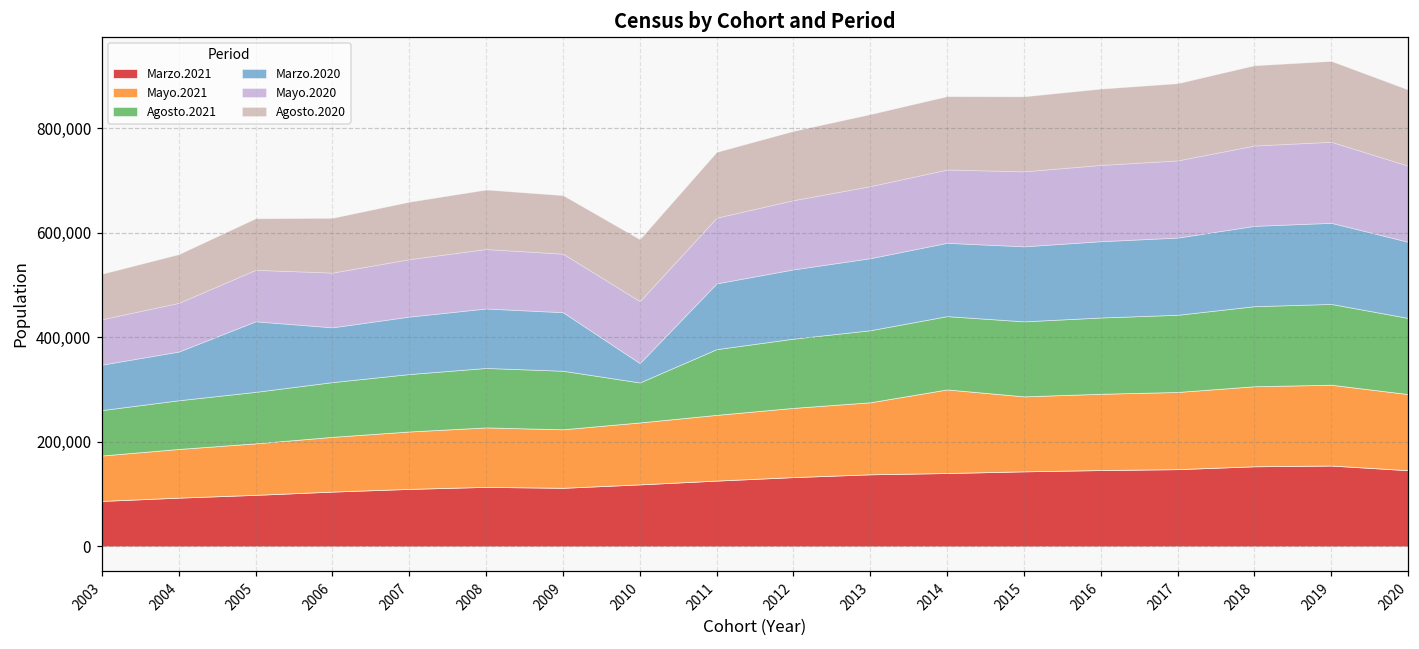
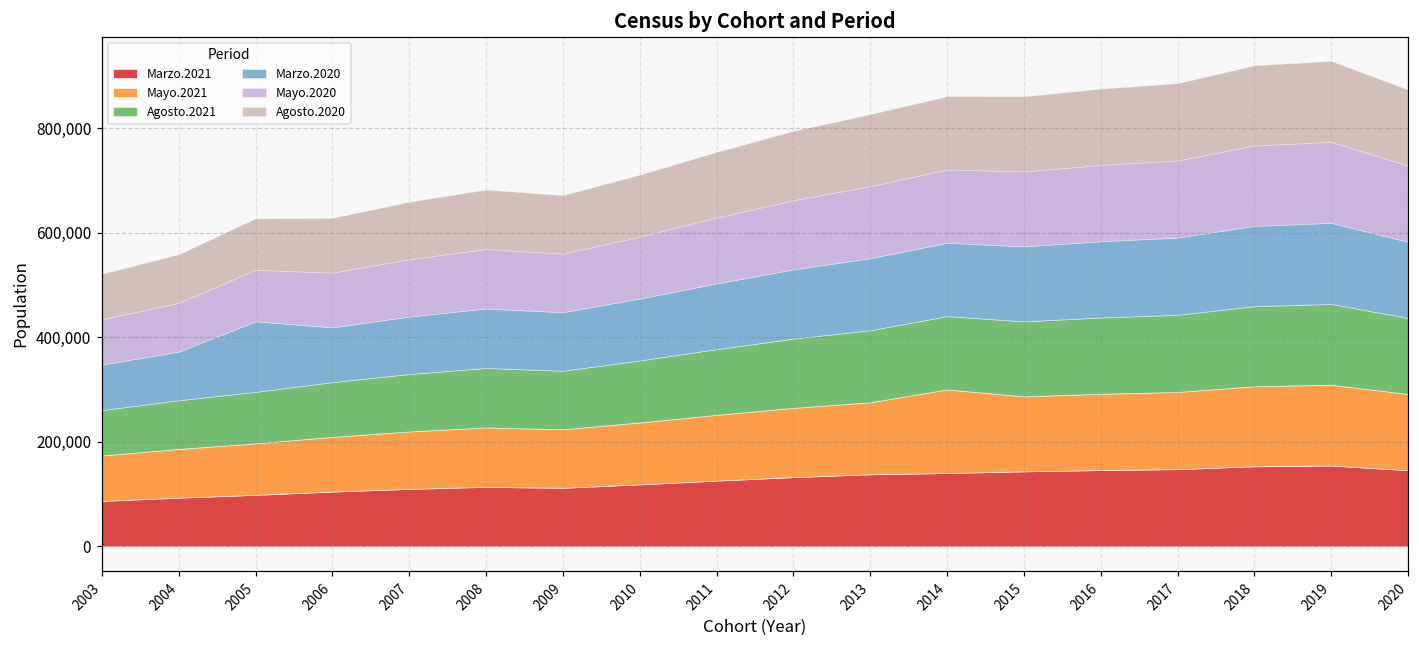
  {
    "Marzo.2021": {
      "2003": "90,000",
      "2004": "90,000",
      "2005": "100,000",
      "2006": "100,000",
      "2007": "110,000",
      "2008": "110,000",
      "2009": "110,000",
      "2010": "120,000",
      "2011": "130,000",
      "2012": "130,000",
      "2013": "140,000",
      "2014": "140,000",
      "2015": "140,000",
      "2016": "150,000",
      "2017": "150,000",
      "2018": "150,000",
      "2019": "150,000",
      "2020": "150,000"
    },
    "Mayo.2021": {
      "2003": "90,000",
      "2004": "90,000",
      "2005": "100,000",
      "2006": "100,000",
      "2007": "110,000",
      "2008": "110,000",
      "2009": "110,000",
      "2010": "120,000",
      "2011": "130,000",
      "2012": "130,000",
      "2013": "140,000",
      "2014": "160,000",
      "2015": "140,000",
      "2016": "150,000",
      "2017": "150,000",
      "2018": "150,000",
      "2019": "150,000",
      "2020": "150,000"
    },
    "Agosto.2021": {
      "2003": "90,000",
      "2004": "90,000",
      "2005": "100,000",
      "2006": "100,000",
      "2007": "110,000",
      "2008": "110,000",
      "2009": "110,000",
-     "2010": "80,000",
+     "2010": "120,000",
      "2011": "130,000",
      "2012": "130,000",
      "2013": "140,000",
      "2014": "140,000",
      "2015": "140,000",
      "2016": "150,000",
      "2017": "150,000",
      "2018": "150,000",
      "2019": "150,000",
      "2020": "150,000"
    },
    "Marzo.2020": {
      "2003": "90,000",
      "2004": "90,000",
      "2005": "140,000",
      "2006": "100,000",
      "2007": "110,000",
      "2008": "110,000",
      "2009": "110,000",
-     "2010": "40,000",
+     "2010": "120,000",
      "2011": "130,000",
      "2012": "130,000",
      "2013": "140,000",
      "2014": "140,000",
      "2015": "140,000",
      "2016": "150,000",
      "2017": "150,000",
      "2018": "150,000",
      "2019": "160,000",
      "2020": "150,000"
    }
  }
